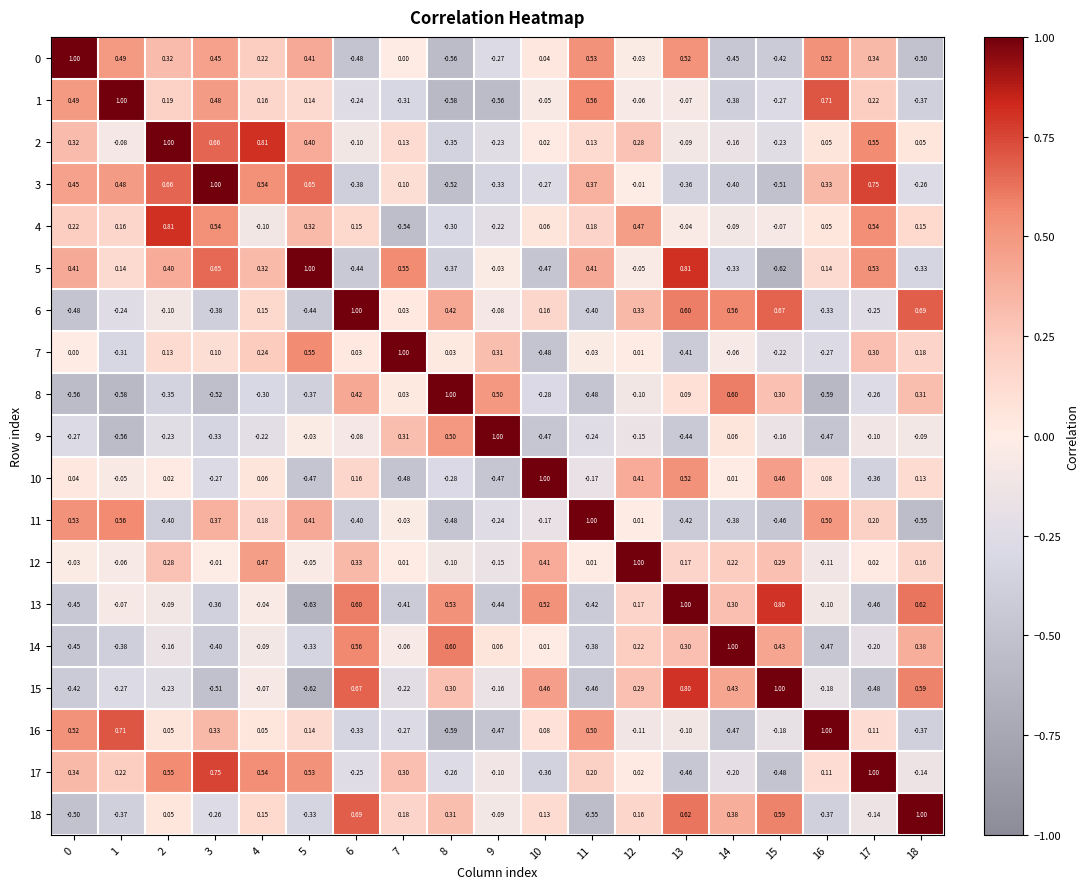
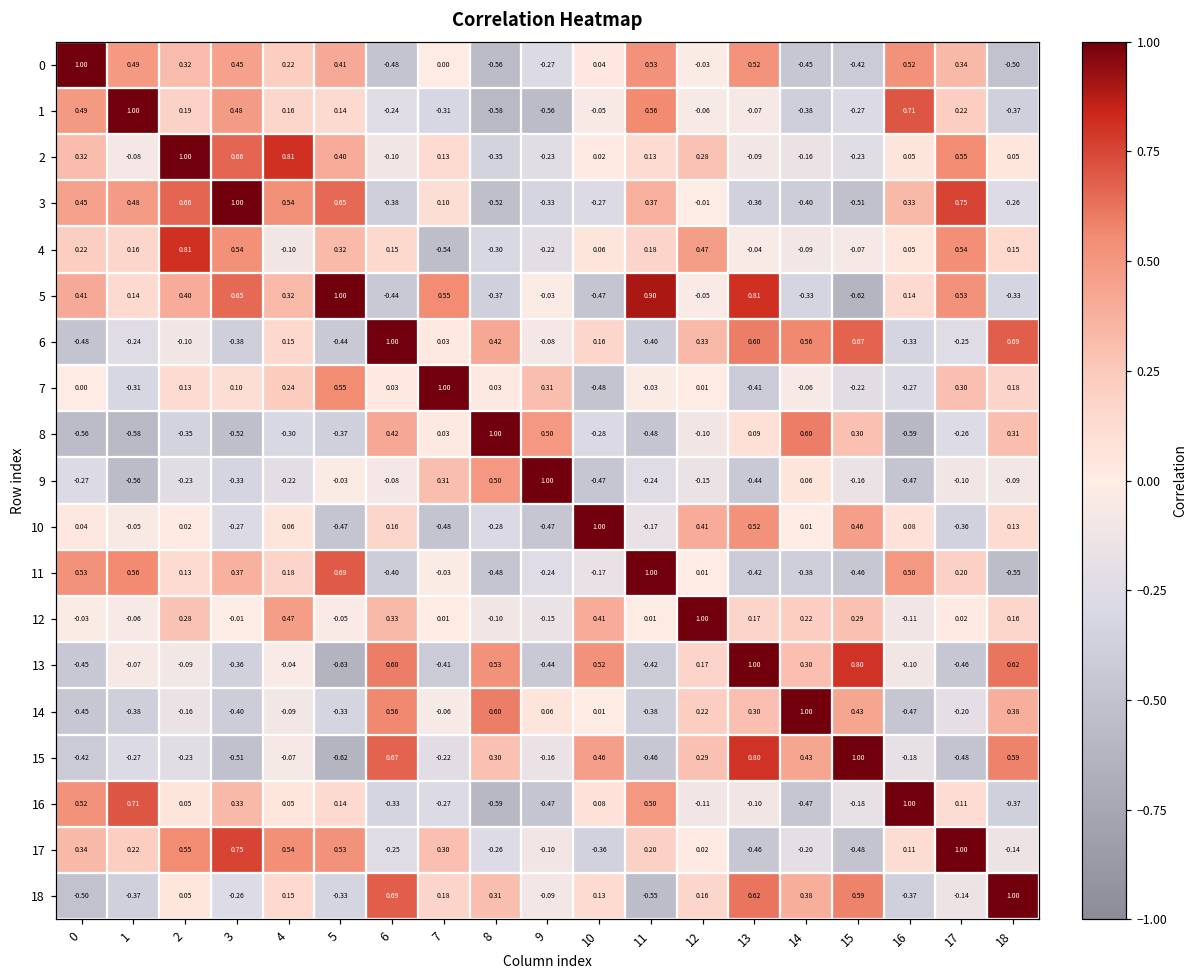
  {
    "5": {
      "0": 0.41,
      "1": 0.14,
      "2": 0.40,
      "3": 0.65,
      "4": 0.32,
      "5": 1.00,
      "6": -0.44,
      "7": 0.55,
      "8": -0.37,
      "9": -0.03,
      "10": -0.47,
-     "11": 0.41,
+     "11": 0.90,
      "12": -0.05,
      "13": 0.81,
      "14": -0.33,
      "15": -0.62,
      "16": 0.14,
      "17": 0.53,
      "18": -0.33
    },
    "11": {
      "0": 0.53,
      "1": 0.56,
-     "2": -0.40,
+     "2": 0.13,
      "3": 0.37,
      "4": 0.18,
-     "5": 0.41,
+     "5": 0.69,
      "6": -0.40,
      "7": -0.03,
      "8": -0.48,
      "9": -0.24,
      "10": -0.17,
      "11": 1.00,
      "12": 0.01,
      "13": -0.42,
      "14": -0.38,
      "15": -0.46,
      "16": 0.50,
      "17": 0.20,
      "18": -0.55
    }
  }
